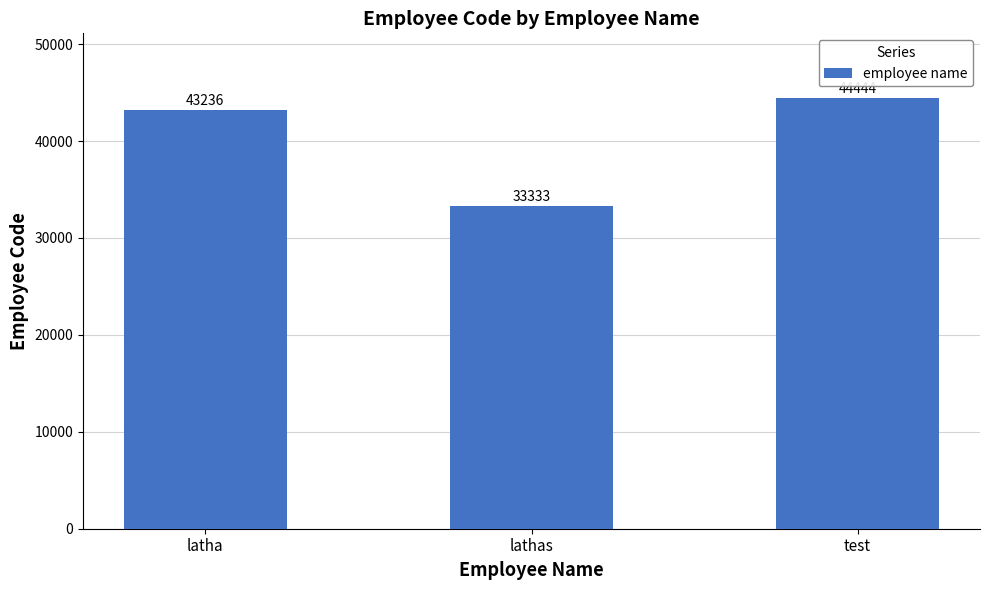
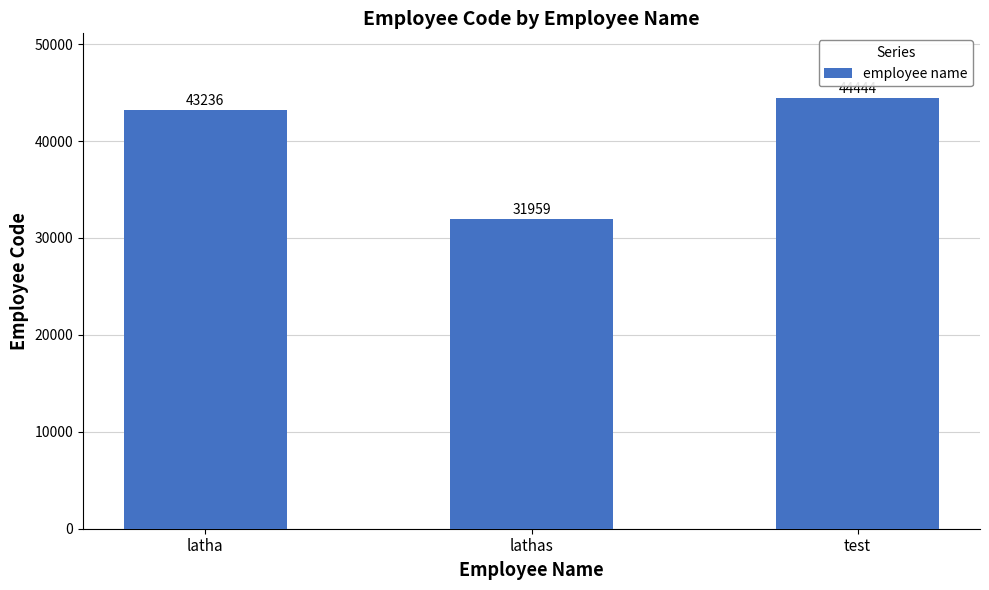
  {
    "latha": 43236,
-   "lathas": 33333
+   "lathas": 31959
  }
